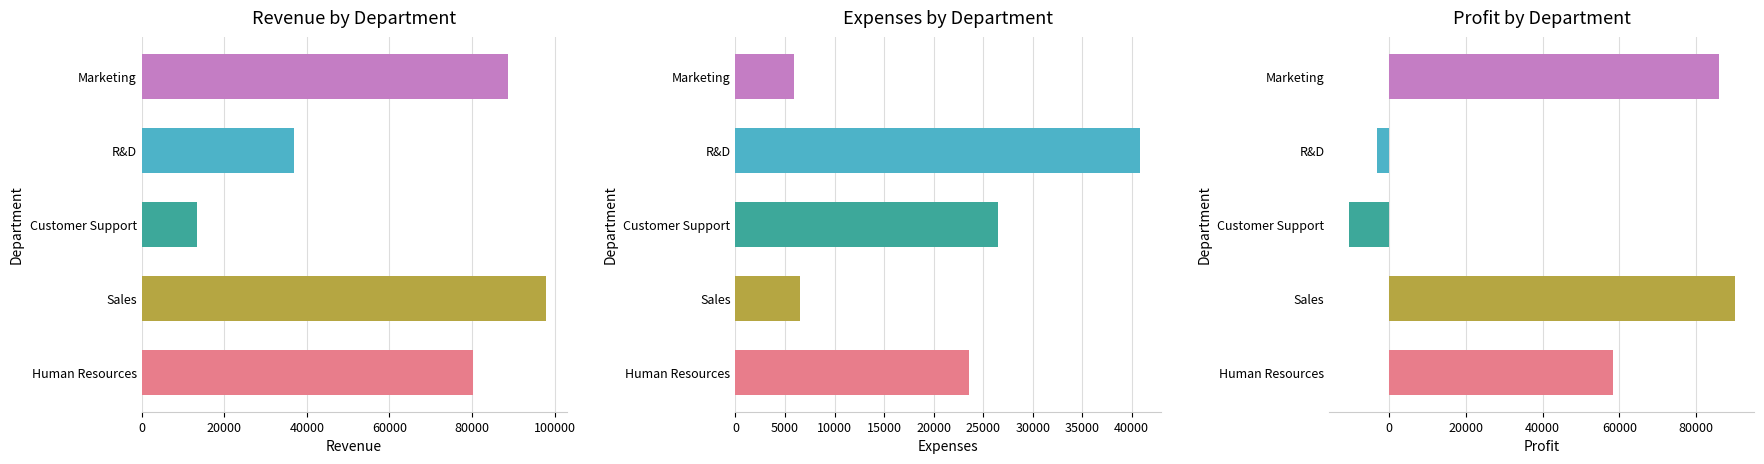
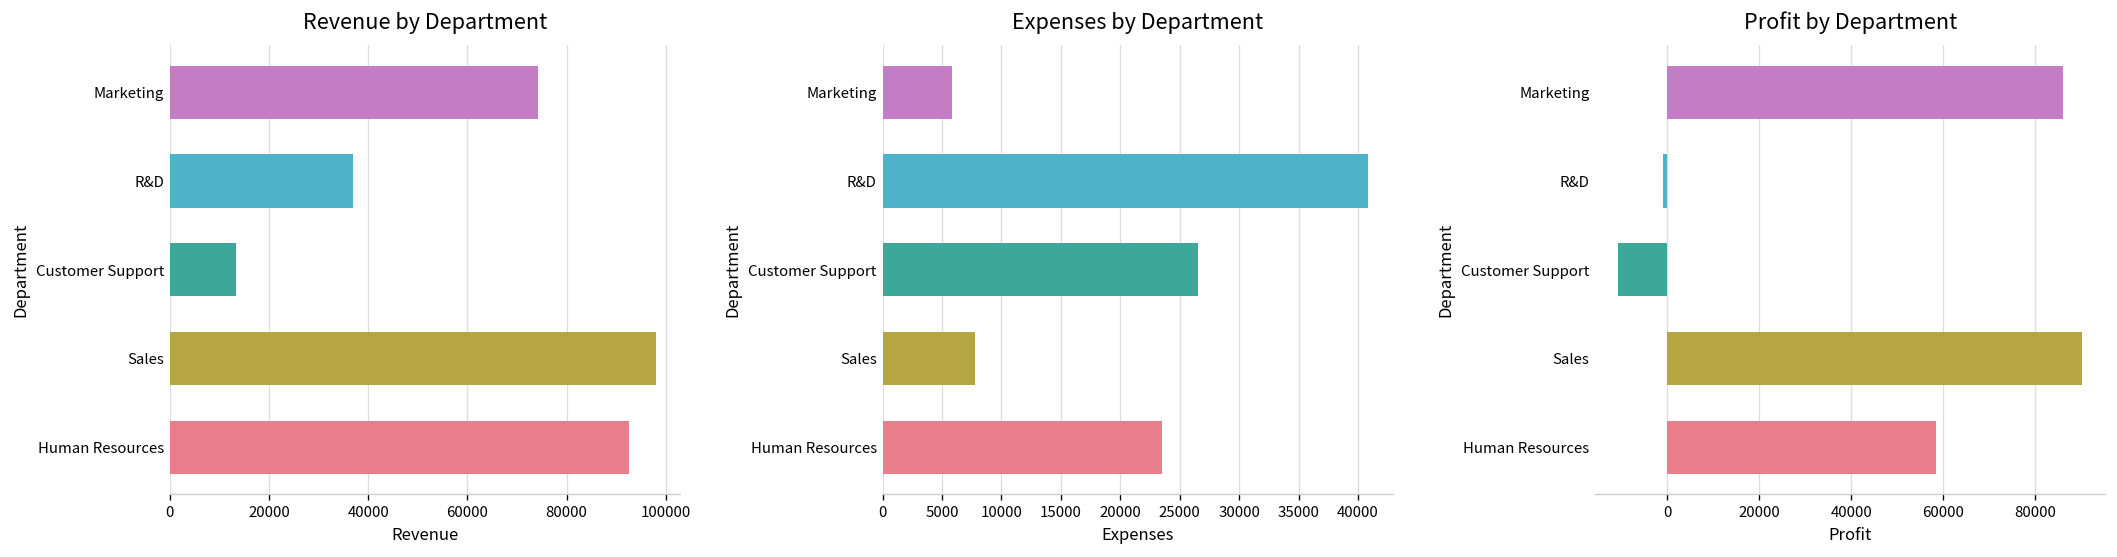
  {
    "Revenue by Department": {
-     "Marketing": 89000,
+     "Marketing": 74000,
      "R&D": 37000,
      "Customer Support": 13000,
      "Sales": 98000,
-     "Human Resources": 80000
+     "Human Resources": 93000
    },
    "Expenses by Department": {
      "Marketing": 6000,
      "R&D": 41000,
      "Customer Support": 27000,
-     "Sales": 7000,
+     "Sales": 8000,
      "Human Resources": 24000
    },
    "Profit by Department": {
      "Marketing": 86000,
-     "R&D": -3000,
+     "R&D": -1000,
      "Customer Support": -11000,
      "Sales": 90000,
      "Human Resources": 58000
    }
  }
